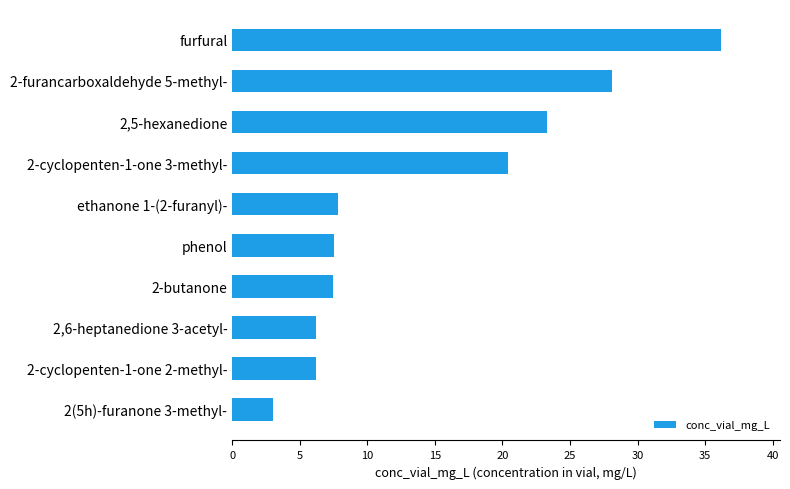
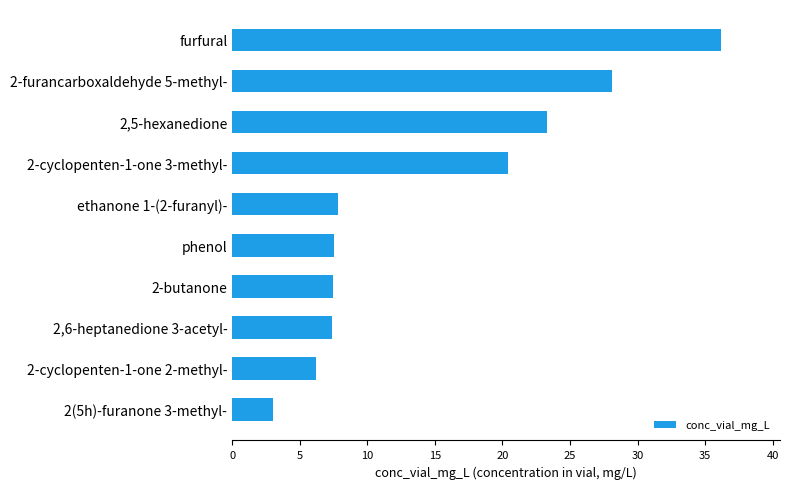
  {
    "furfural": 36.2,
    "2-furancarboxaldehyde 5-methyl-": 28.1,
    "2,5-hexanedione": 23.3,
    "2-cyclopenten-1-one 3-methyl-": 20.4,
    "ethanone 1-(2-furanyl)-": 7.9,
    "phenol": 7.5,
    "2-butanone": 7.5,
-   "2,6-heptanedione 3-acetyl-": 6.2,
+   "2,6-heptanedione 3-acetyl-": 7.4,
    "2-cyclopenten-1-one 2-methyl-": 6.2,
    "2(5h)-furanone 3-methyl-": 3.0
  }
